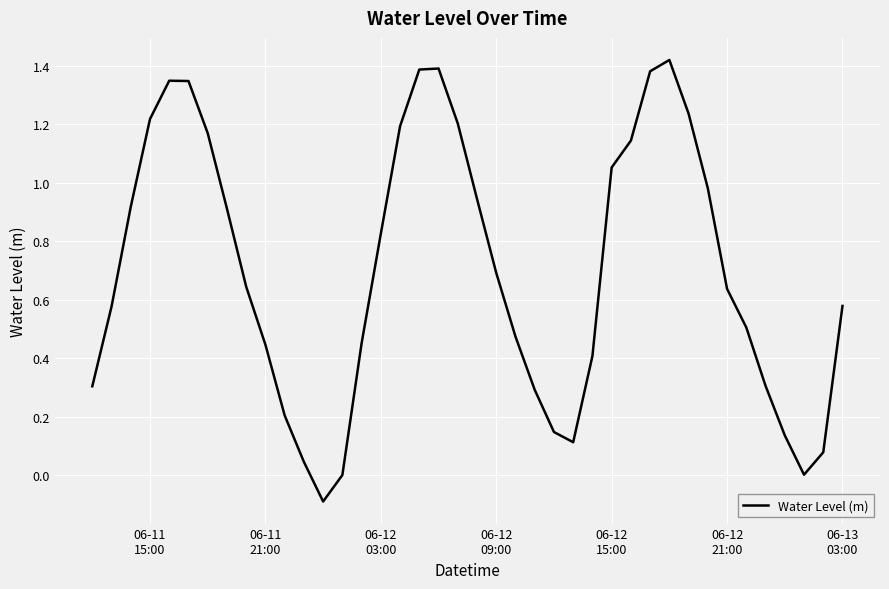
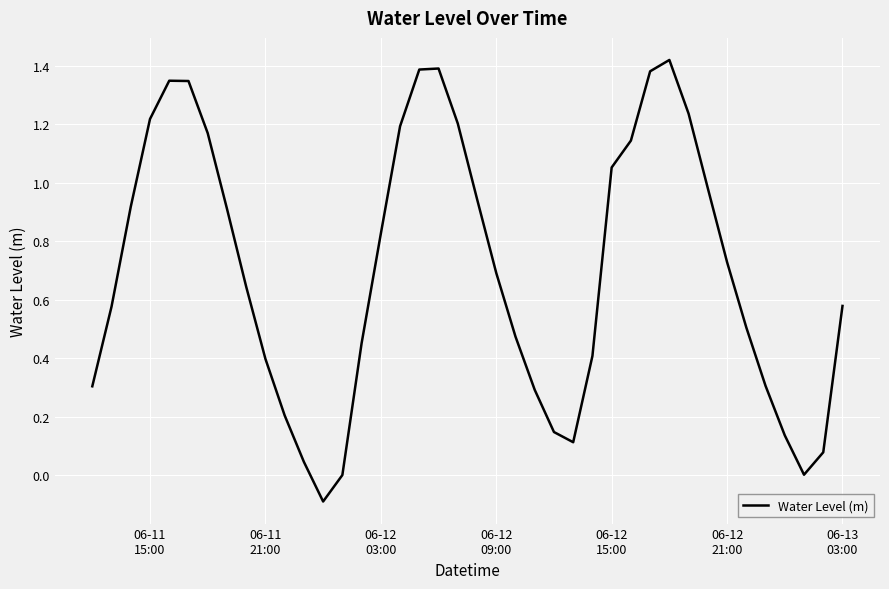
  {
    "06-11 15:00": 1.22,
-   "06-11 21:00": 0.45,
+   "06-11 21:00": 0.40,
    "06-12 03:00": 0.83,
    "06-12 09:00": 0.69,
    "06-12 15:00": 1.05,
-   "06-12 21:00": 0.64,
+   "06-12 21:00": 0.73,
    "06-13 03:00": 0.58
  }
